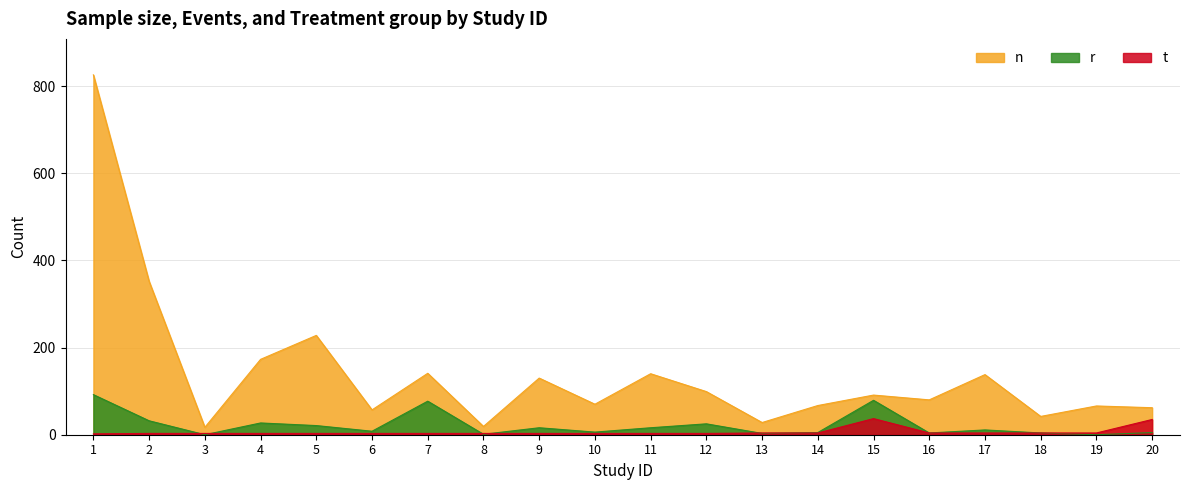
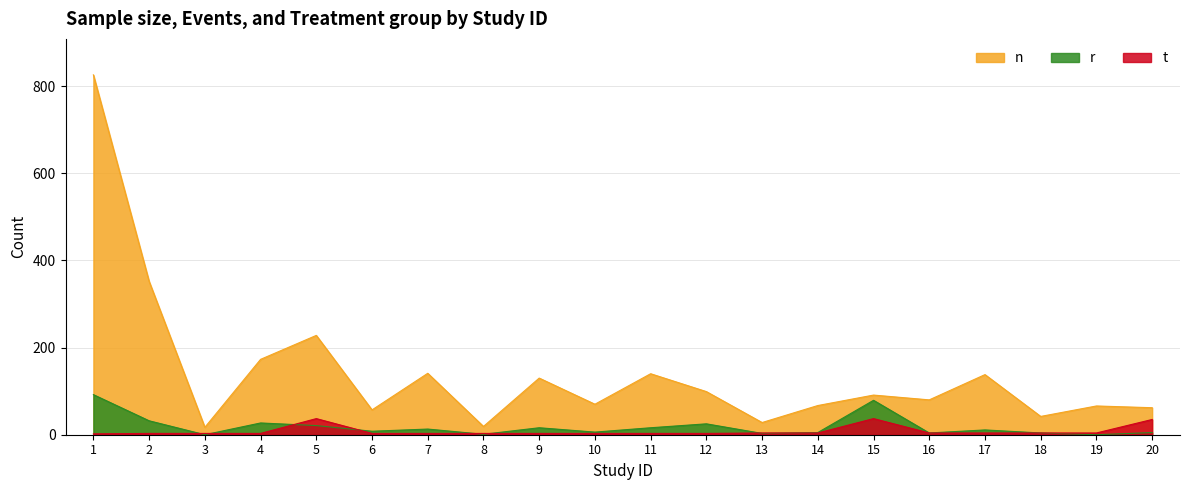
  {
    "n": {
      "1": 830,
      "2": 350,
      "3": 20,
      "4": 170,
      "5": 230,
      "6": 60,
      "7": 140,
      "8": 20,
      "9": 130,
      "10": 70,
      "11": 140,
      "12": 100,
      "13": 30,
      "14": 70,
      "15": 90,
      "16": 80,
      "17": 140,
      "18": 40,
      "19": 70,
      "20": 60
    },
    "r": {
      "1": 90,
      "2": 30,
      "4": 30,
      "5": 20,
-     "7": 80,
+     "7": 10,
      "9": 20,
      "11": 20,
      "12": 30,
      "15": 80,
      "17": 10,
      "20": 10
    },
    "t": {
      "1": 0,
      "2": 0,
      "4": 0,
-     "5": 0,
+     "5": 40,
      "7": 0,
      "9": 0,
      "11": 0,
      "12": 0,
      "15": 40,
      "17": 0,
      "20": 40
    }
  }
